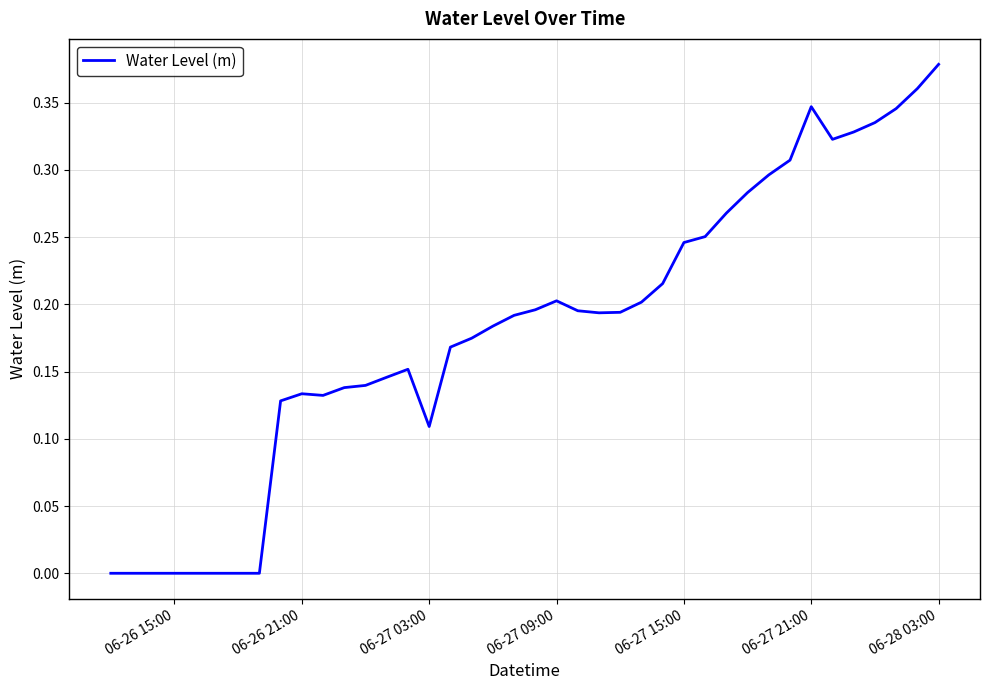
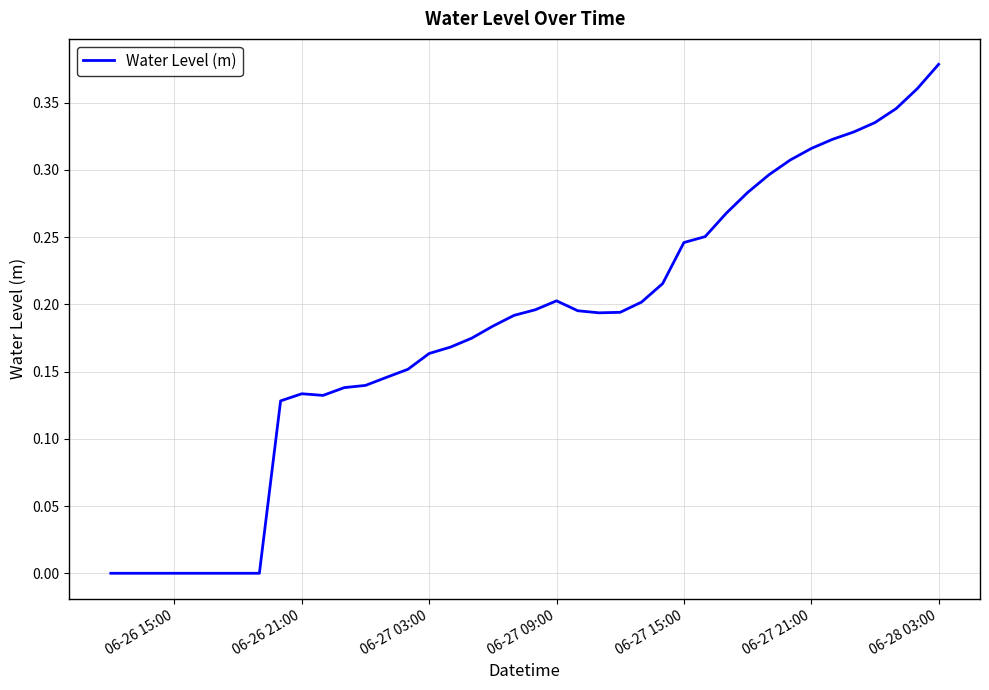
  {
    "06-26 15:00": 0.000,
    "06-26 21:00": 0.133,
-   "06-27 03:00": 0.109,
+   "06-27 03:00": 0.163,
    "06-27 09:00": 0.203,
    "06-27 15:00": 0.246,
-   "06-27 21:00": 0.347,
+   "06-27 21:00": 0.316,
    "06-28 03:00": 0.378
  }
